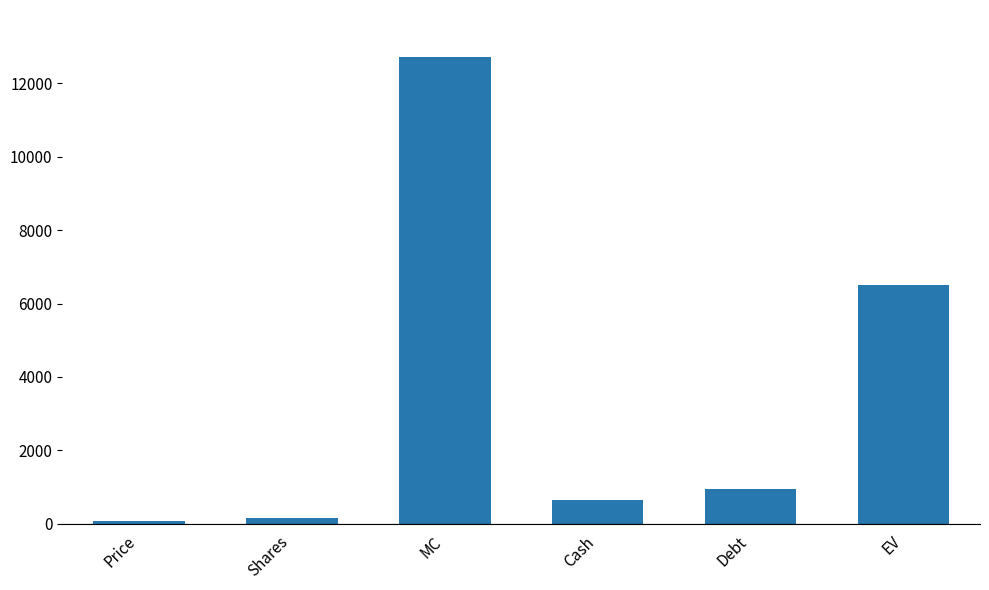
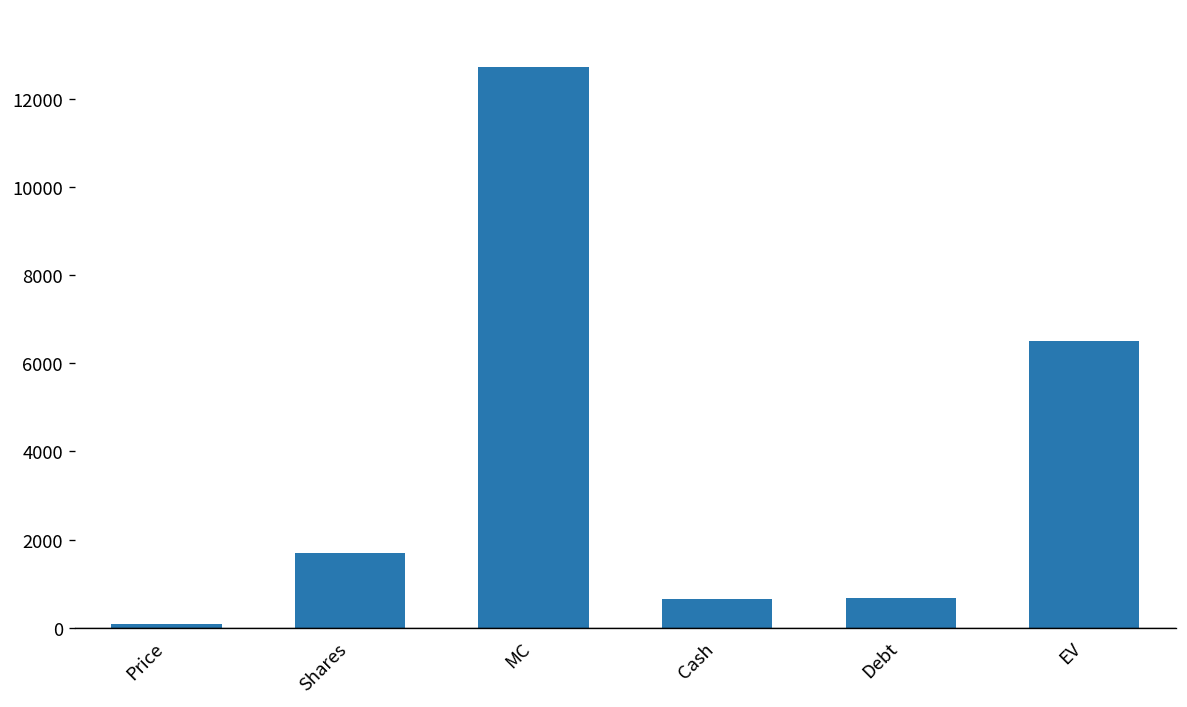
  {
    "Price": 100,
-   "Shares": 200,
+   "Shares": 1700,
    "MC": 12700,
    "Cash": 700,
-   "Debt": 900,
+   "Debt": 700,
    "EV": 6500
  }
